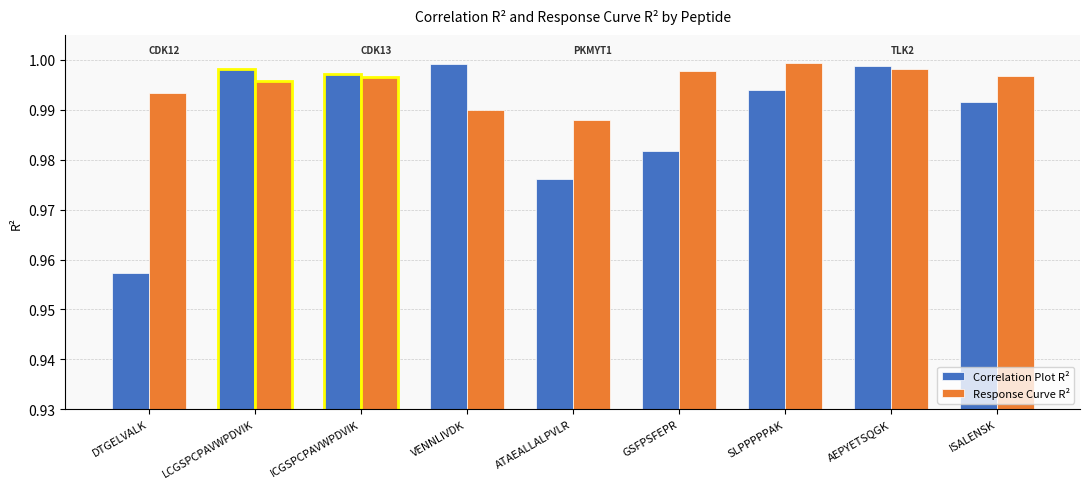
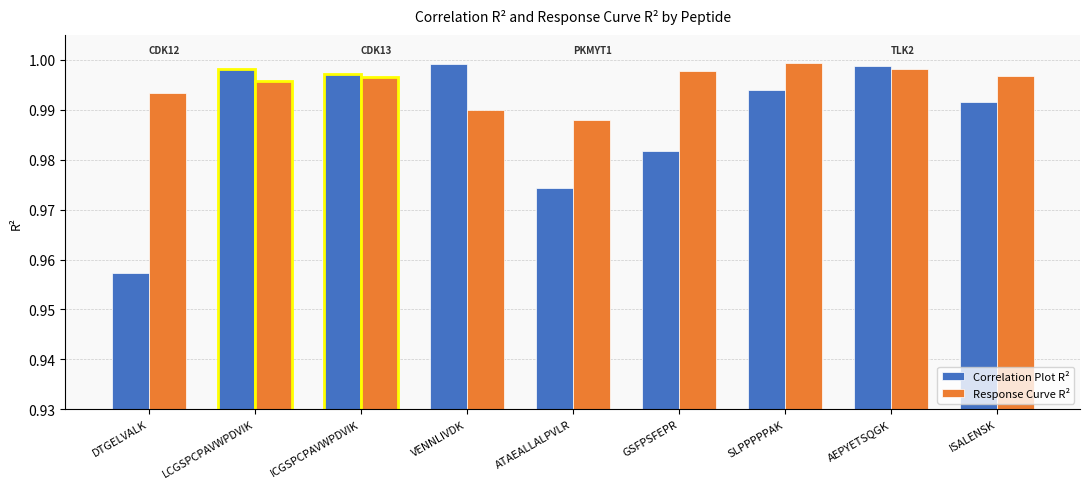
  {
    "Correlation Plot R²": {
      "DTGELVALK": 0.957,
      "LCGSPCPAVWPDVIK": 0.998,
      "ICGSPCPAVWPDVIK": 0.997,
      "VENNLIVDK": 0.999,
-     "ATAEALLALPVLR": 0.976,
+     "ATAEALLALPVLR": 0.974,
      "GSFPSFEPR": 0.982,
      "SLPPPPPAK": 0.994,
      "AEPYETSQGK": 0.999,
      "ISALENSK": 0.991
    },
    "Response Curve R²": {
      "DTGELVALK": 0.993,
      "LCGSPCPAVWPDVIK": 0.996,
      "ICGSPCPAVWPDVIK": 0.997,
      "VENNLIVDK": 0.990,
      "ATAEALLALPVLR": 0.988,
      "GSFPSFEPR": 0.998,
      "SLPPPPPAK": 0.999,
      "AEPYETSQGK": 0.998,
      "ISALENSK": 0.997
    }
  }
